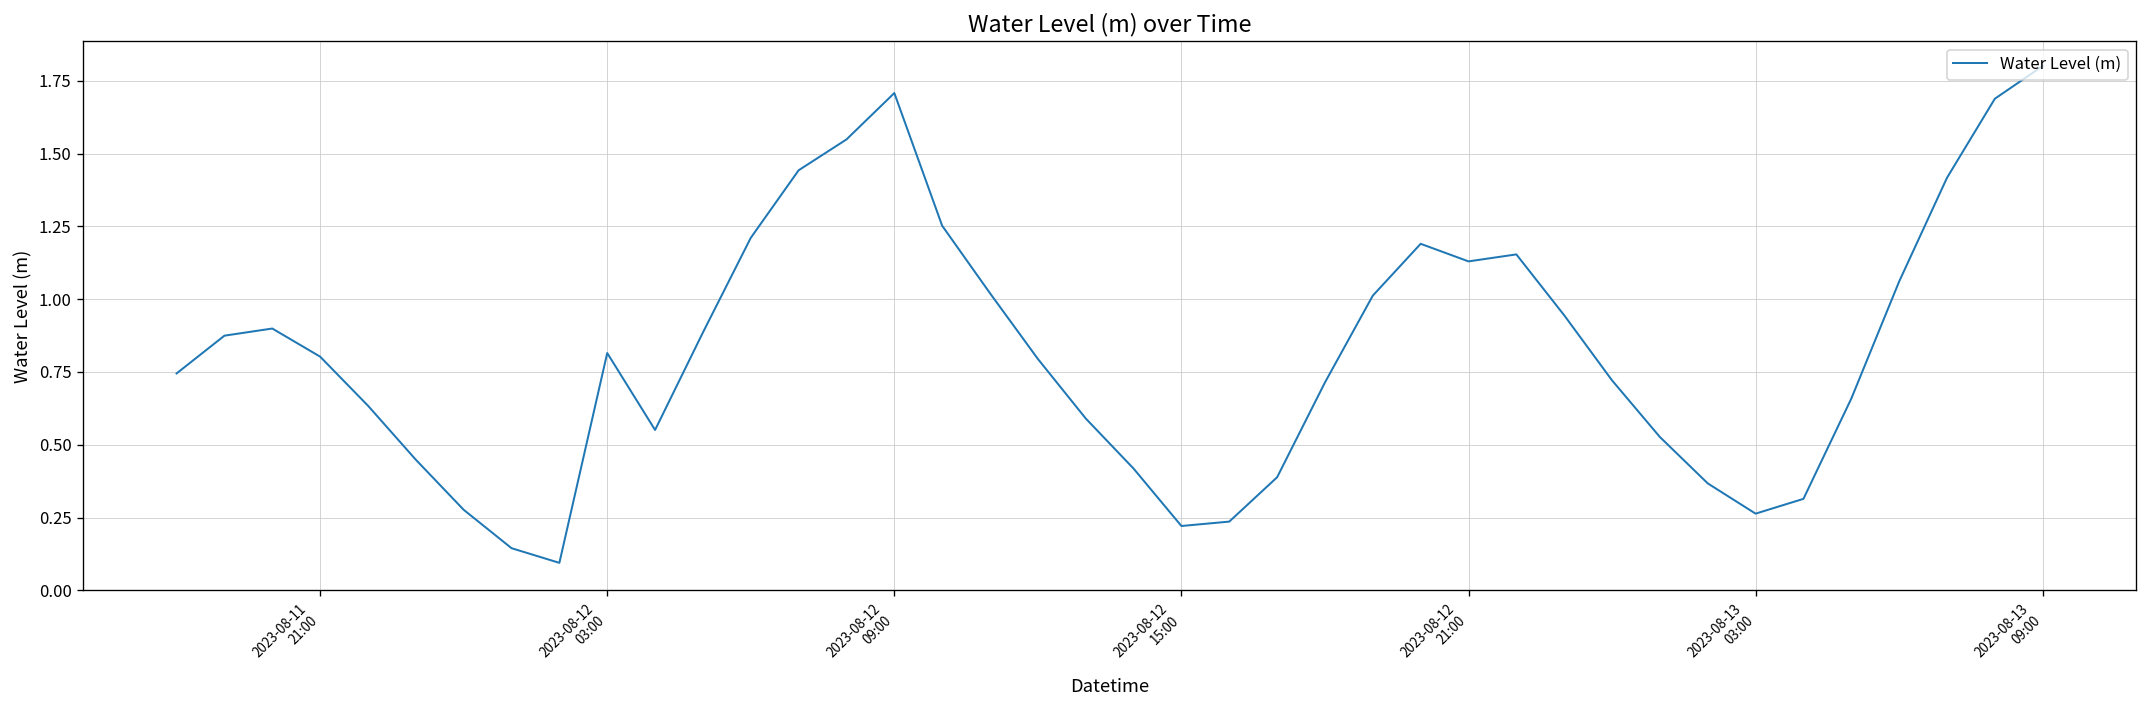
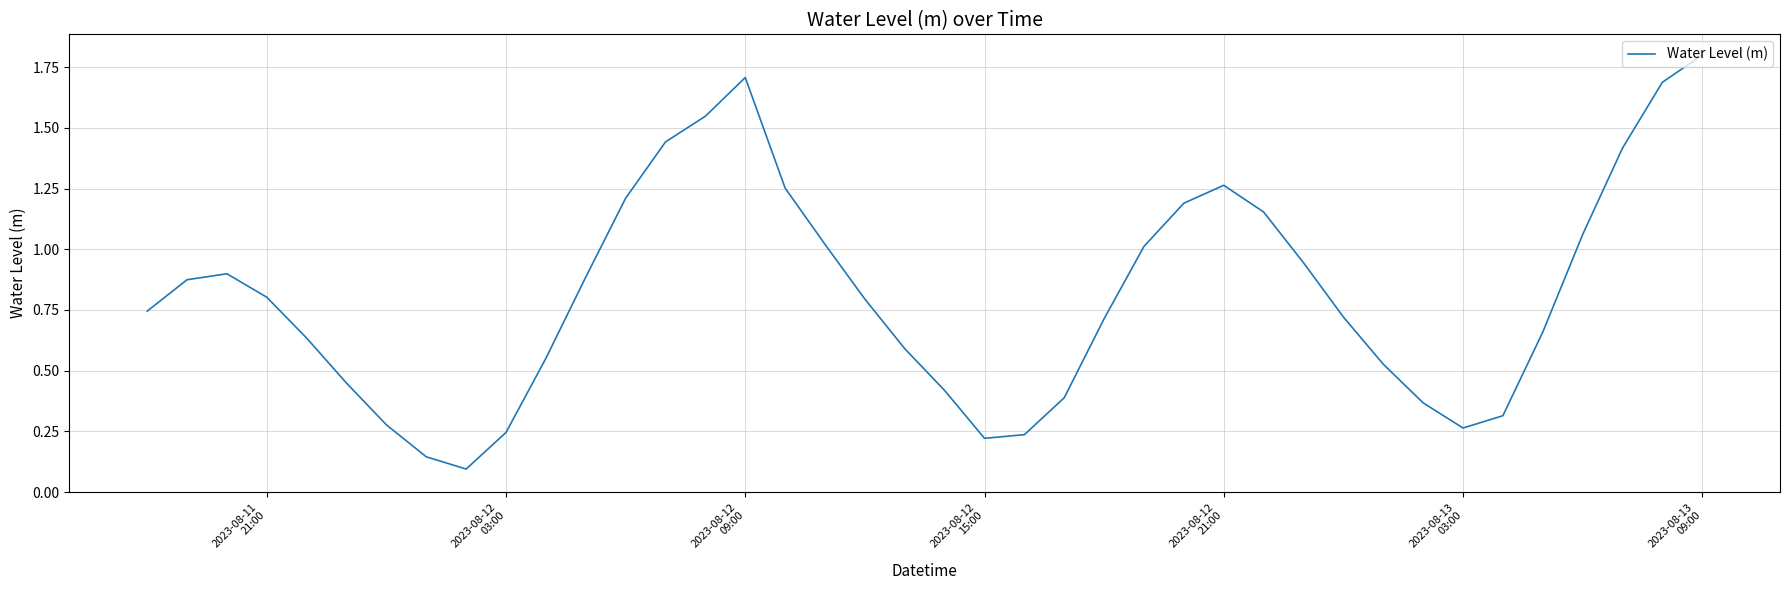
  {
    "2023-08-11 21:00": 0.80,
-   "2023-08-12 03:00": 0.82,
+   "2023-08-12 03:00": 0.25,
    "2023-08-12 09:00": 1.71,
    "2023-08-12 15:00": 0.22,
-   "2023-08-12 21:00": 1.13,
+   "2023-08-12 21:00": 1.26,
    "2023-08-13 03:00": 0.26
  }
